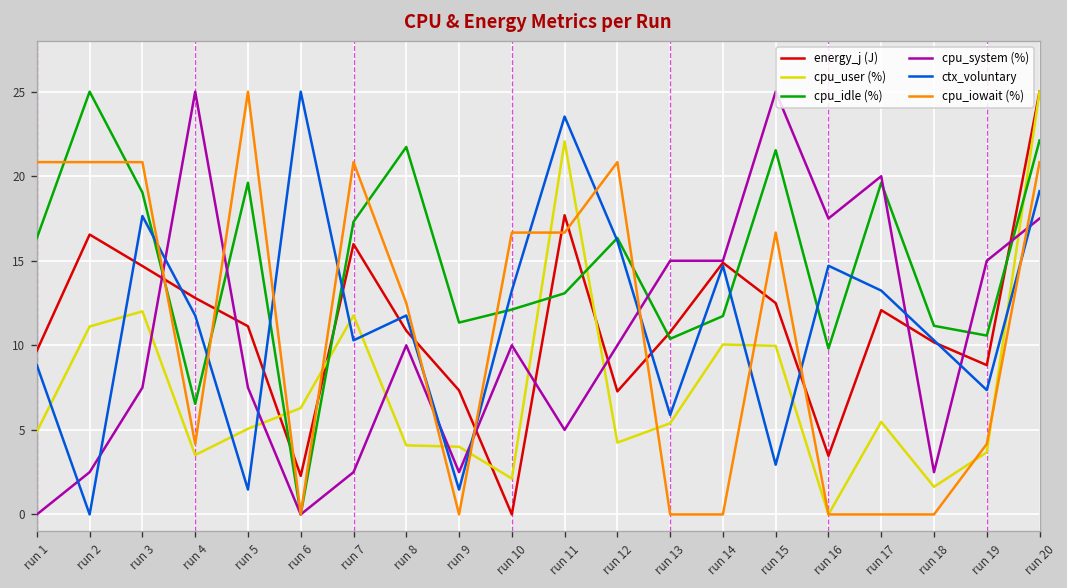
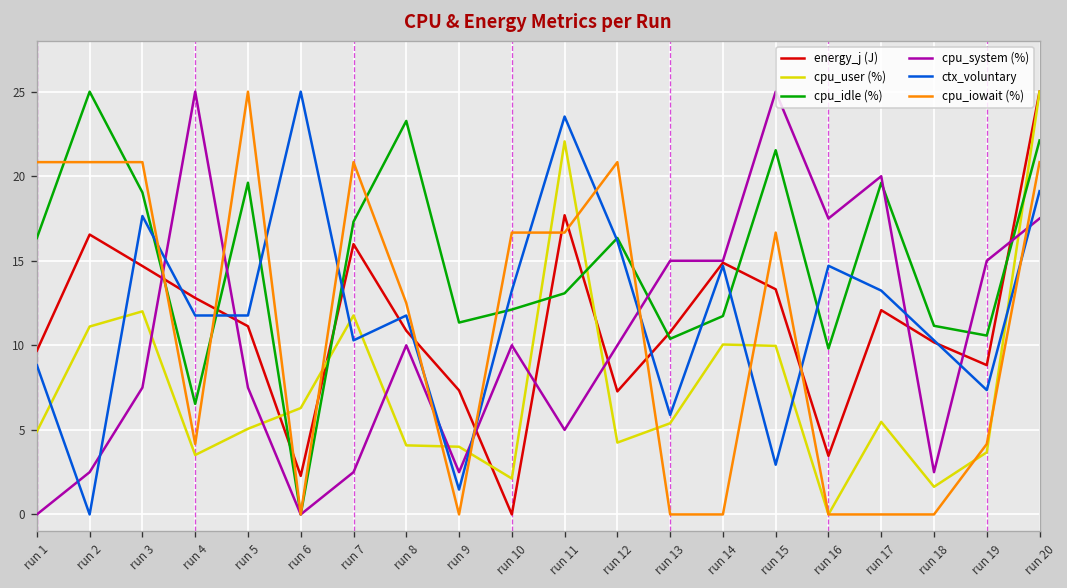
  {
    "energy_j (J)": {
      "run 1": 9.7,
      "run 2": 16.6,
      "run 3": 14.7,
      "run 4": 12.8,
      "run 5": 11.1,
      "run 6": 2.3,
      "run 7": 16.0,
      "run 8": 10.9,
      "run 9": 7.3,
      "run 10": 0.0,
      "run 11": 17.7,
      "run 12": 7.3,
      "run 13": 10.8,
-     "run 15": 12.5,
+     "run 15": 13.3,
      "run 16": 3.5,
      "run 17": 12.1,
      "run 19": 8.8
    },
    "cpu_user (%)": {
      "run 1": 4.9,
      "run 2": 11.1,
      "run 3": 12.0,
      "run 4": 3.5,
      "run 5": 5.1,
      "run 6": 6.3,
      "run 7": 11.8,
      "run 8": 4.1,
      "run 9": 4.0,
      "run 10": 2.1,
      "run 11": 22.1,
      "run 12": 4.2,
      "run 13": 5.4,
      "run 14": 10.0,
      "run 15": 10.0,
      "run 17": 5.5,
      "run 18": 1.6,
      "run 19": 3.7
    },
    "cpu_idle (%)": {
      "run 1": 16.3,
      "run 2": 25.0,
      "run 3": 19.0,
      "run 4": 6.5,
      "run 5": 19.6,
      "run 7": 17.3,
-     "run 8": 21.7,
+     "run 8": 23.3,
      "run 9": 11.3,
      "run 10": 12.1,
      "run 11": 13.1,
      "run 13": 10.4,
      "run 14": 11.7,
      "run 15": 21.5,
      "run 16": 9.8,
      "run 17": 19.6,
      "run 18": 11.2,
      "run 19": 10.6,
      "run 20": 22.1
    },
    "cpu_system (%)": {
      "run 1": 0.0,
      "run 2": 2.5,
      "run 3": 7.5,
      "run 4": 25.0,
      "run 5": 7.5,
      "run 7": 2.5,
      "run 8": 10.0,
      "run 9": 2.5,
      "run 10": 10.0,
      "run 11": 5.0,
      "run 12": 10.0,
      "run 13": 15.0,
      "run 15": 25.0,
      "run 16": 17.5,
      "run 17": 20.0,
      "run 18": 2.5,
      "run 19": 15.0,
      "run 20": 17.5
    },
    "ctx_voluntary": {
      "run 1": 8.8,
      "run 2": 0.0,
      "run 3": 17.6,
      "run 4": 11.8,
-     "run 5": 1.5,
+     "run 5": 11.8,
      "run 6": 25.0,
      "run 7": 10.3,
      "run 8": 11.8,
      "run 9": 1.5,
      "run 10": 13.2,
      "run 11": 23.5,
      "run 13": 5.9,
      "run 14": 14.7,
      "run 15": 2.9,
      "run 16": 14.7,
      "run 17": 13.2,
      "run 19": 7.4,
      "run 20": 19.1
    },
    "cpu_iowait (%)": {
      "run 1": 20.8,
      "run 2": 20.8,
      "run 3": 20.8,
      "run 4": 4.2,
      "run 5": 25.0,
      "run 7": 20.8,
      "run 8": 12.5,
      "run 9": 0.0,
      "run 10": 16.7,
      "run 11": 16.7,
      "run 12": 20.8,
      "run 13": 0.0,
      "run 14": 0.0,
      "run 15": 16.7,
      "run 17": 0.0,
      "run 18": 0.0,
      "run 19": 4.2,
      "run 20": 20.8
    }
  }
